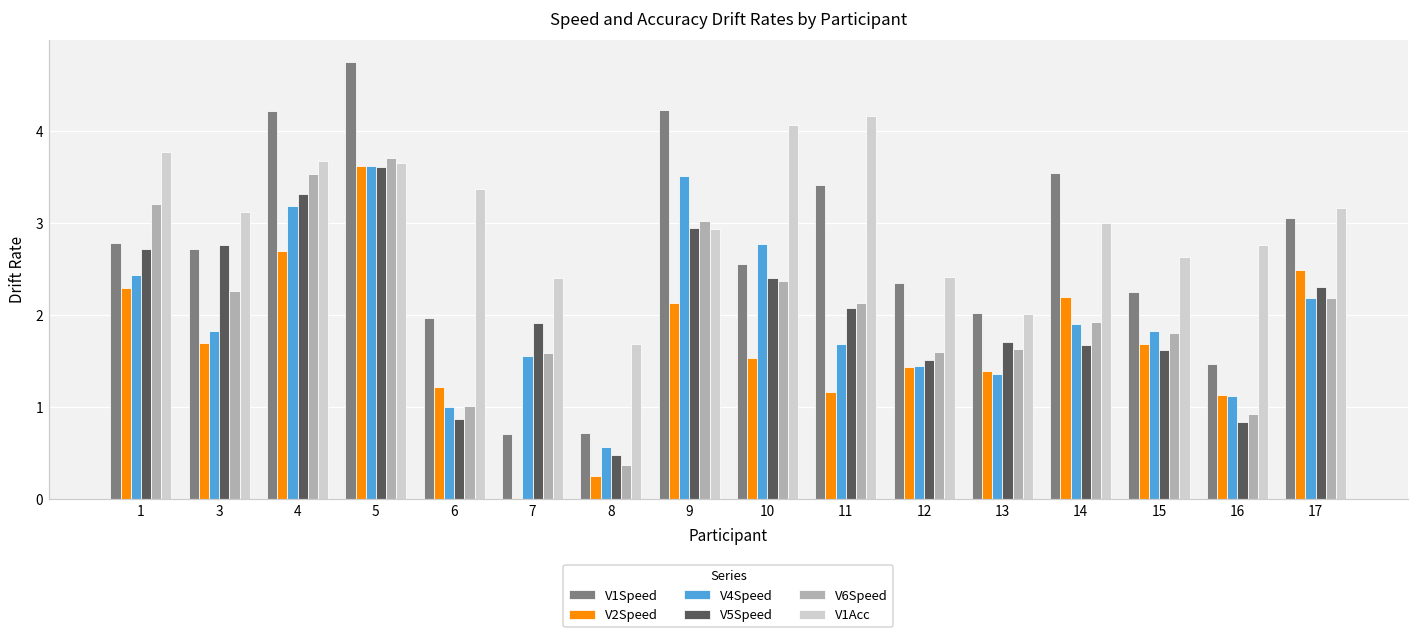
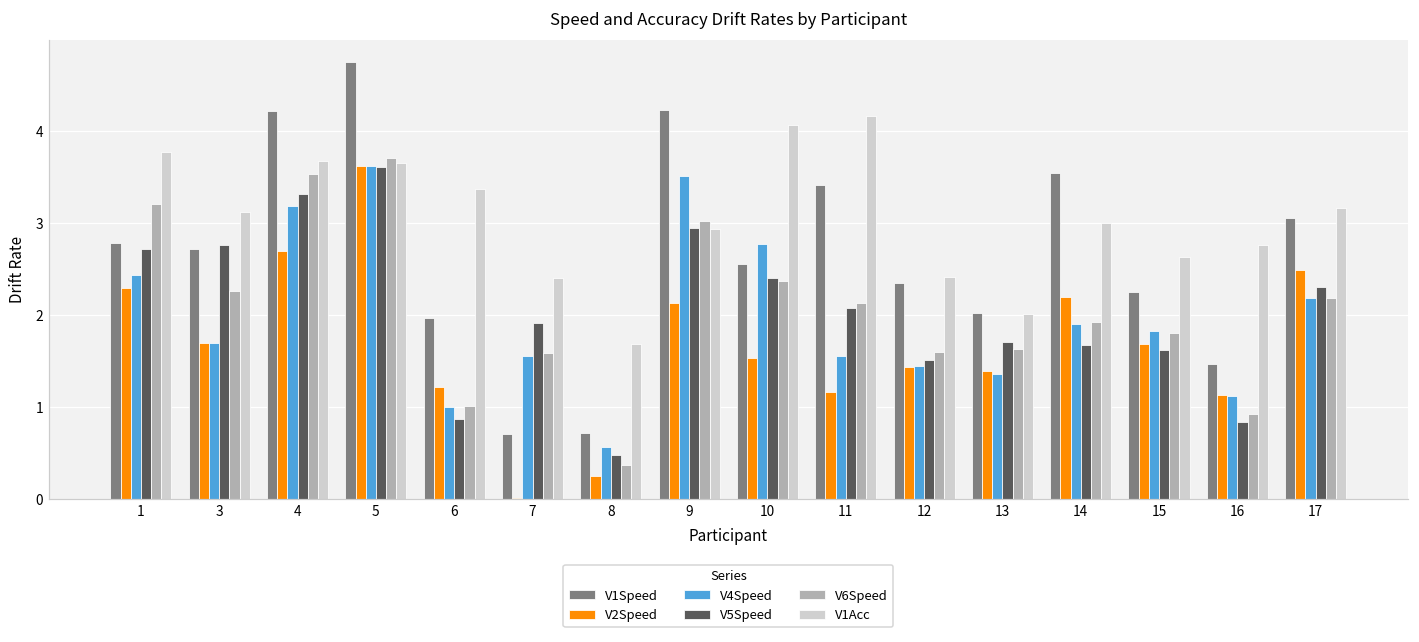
  {
    "V1Speed": {
      "1": 2.8,
      "3": 2.7,
      "4": 4.2,
      "5": 4.8,
      "6": 2.0,
      "7": 0.7,
      "8": 0.7,
      "9": 4.2,
      "10": 2.6,
      "11": 3.4,
      "12": 2.3,
      "13": 2.0,
      "14": 3.5,
      "15": 2.2,
      "16": 1.5,
      "17": 3.1
    },
    "V2Speed": {
      "1": 2.3,
      "3": 1.7,
      "4": 2.7,
      "5": 3.6,
      "6": 1.2,
      "8": 0.3,
      "9": 2.1,
      "10": 1.5,
      "11": 1.2,
      "12": 1.4,
      "13": 1.4,
      "14": 2.2,
      "15": 1.7,
      "16": 1.1,
      "17": 2.5
    },
    "V4Speed": {
      "1": 2.4,
-     "3": 1.8,
+     "3": 1.7,
      "4": 3.2,
      "5": 3.6,
      "6": 1.0,
      "7": 1.5,
      "8": 0.6,
      "9": 3.5,
      "10": 2.8,
-     "11": 1.7,
+     "11": 1.5,
      "12": 1.4,
      "13": 1.4,
      "14": 1.9,
      "15": 1.8,
      "16": 1.1,
      "17": 2.2
    },
    "V5Speed": {
      "1": 2.7,
      "3": 2.8,
      "4": 3.3,
      "5": 3.6,
      "6": 0.9,
      "7": 1.9,
      "8": 0.5,
      "9": 2.9,
      "10": 2.4,
      "11": 2.1,
      "12": 1.5,
      "13": 1.7,
      "14": 1.7,
      "15": 1.6,
      "16": 0.8,
      "17": 2.3
    }
  }
